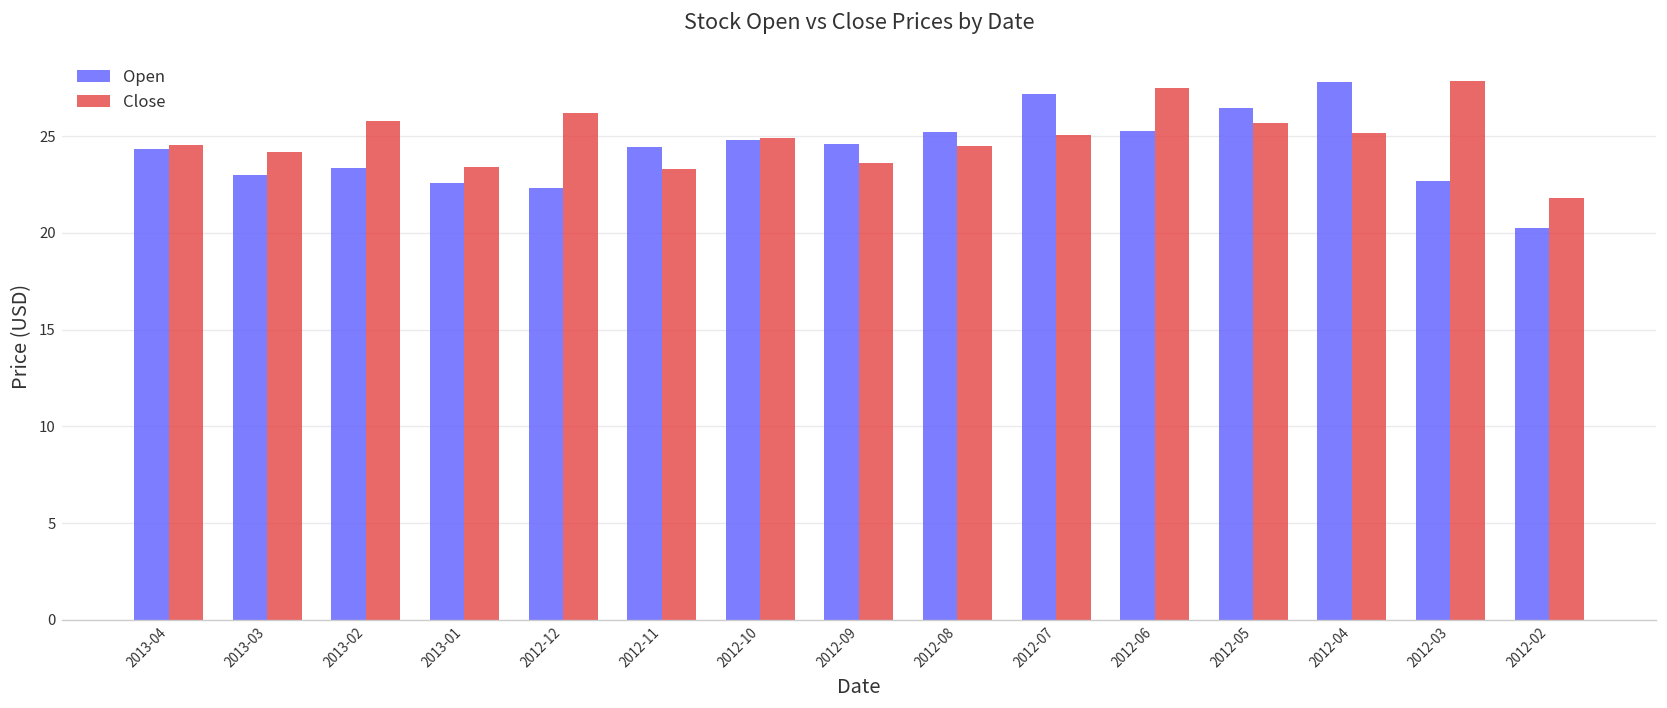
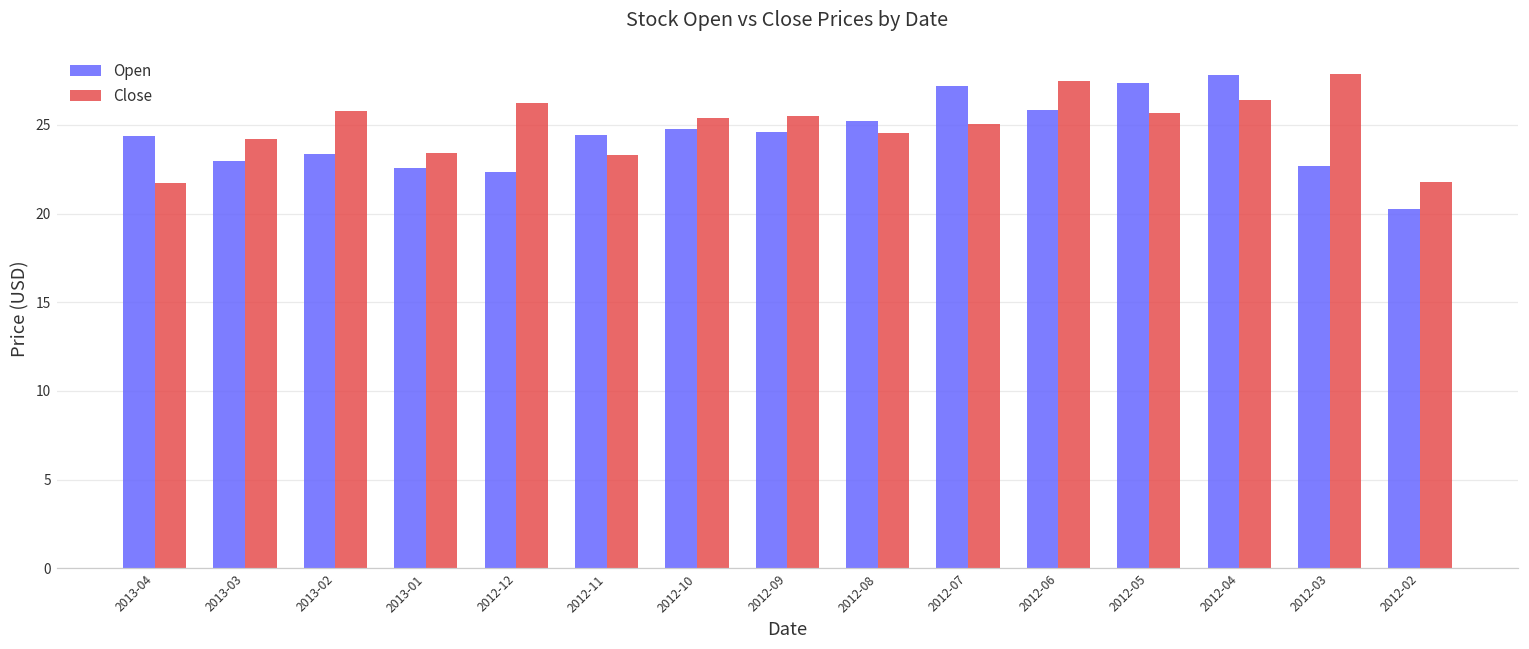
  {
    "Open": {
      "2013-04": 24.4,
      "2013-03": 23.0,
      "2013-02": 23.3,
      "2013-01": 22.6,
      "2012-12": 22.4,
      "2012-11": 24.5,
      "2012-10": 24.8,
      "2012-09": 24.6,
      "2012-08": 25.2,
      "2012-07": 27.2,
-     "2012-06": 25.3,
-     "2012-05": 26.5,
+     "2012-06": 25.9,
+     "2012-05": 27.3,
      "2012-04": 27.8,
      "2012-03": 22.7,
      "2012-02": 20.3
    },
    "Close": {
-     "2013-04": 24.6,
+     "2013-04": 21.8,
      "2013-03": 24.2,
      "2013-02": 25.8,
      "2013-01": 23.4,
      "2012-12": 26.2,
      "2012-11": 23.3,
-     "2012-10": 24.9,
-     "2012-09": 23.6,
+     "2012-10": 25.4,
+     "2012-09": 25.5,
      "2012-08": 24.5,
      "2012-07": 25.0,
      "2012-06": 27.5,
      "2012-05": 25.7,
-     "2012-04": 25.2,
+     "2012-04": 26.4,
      "2012-03": 27.9,
      "2012-02": 21.8
    }
  }
